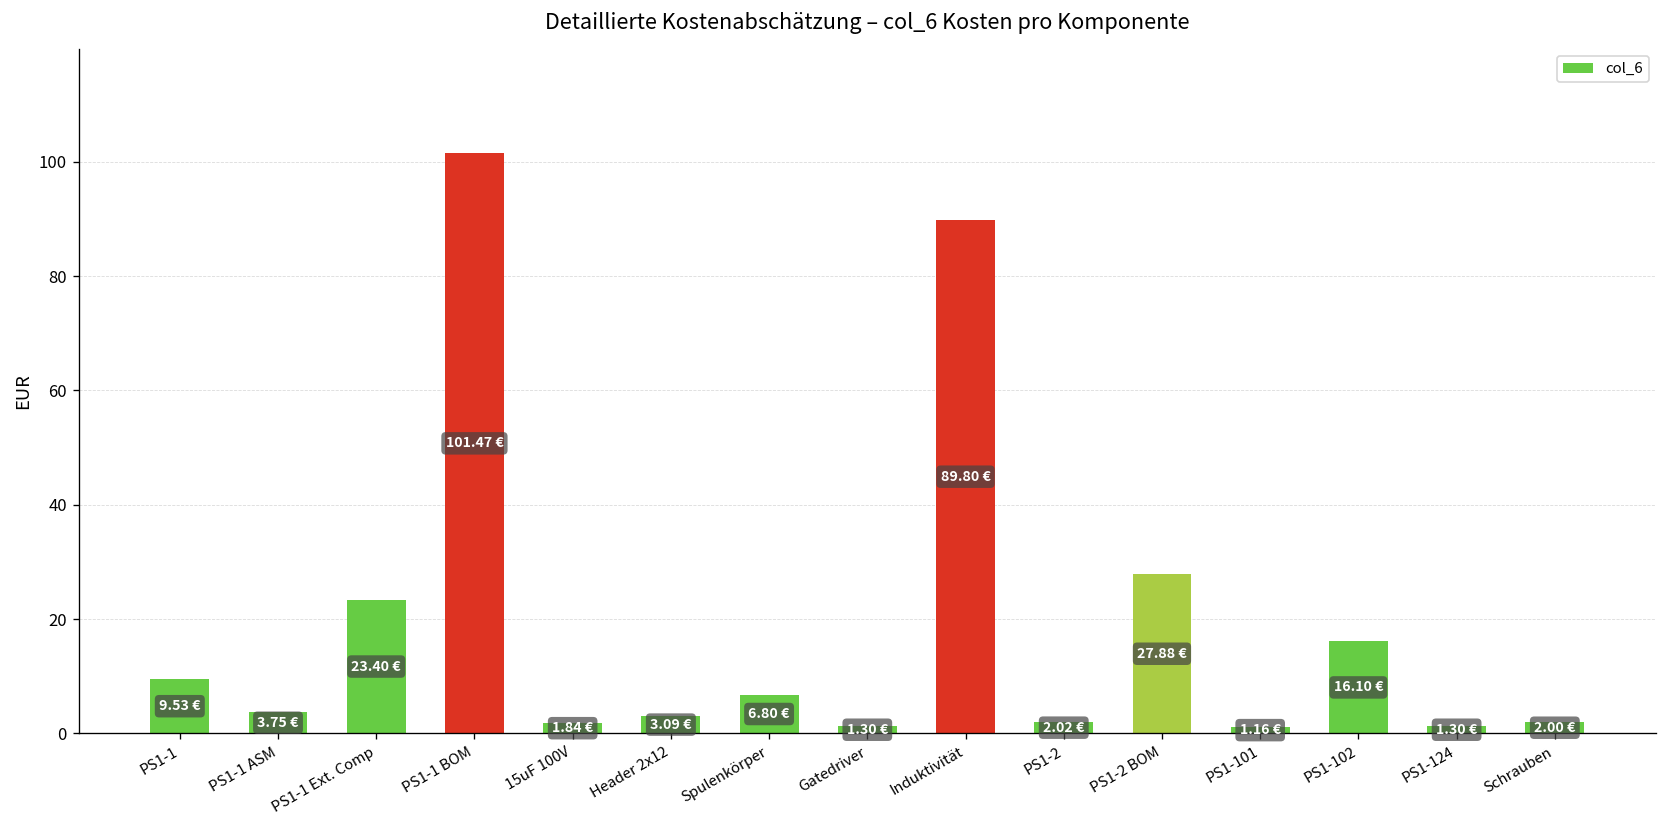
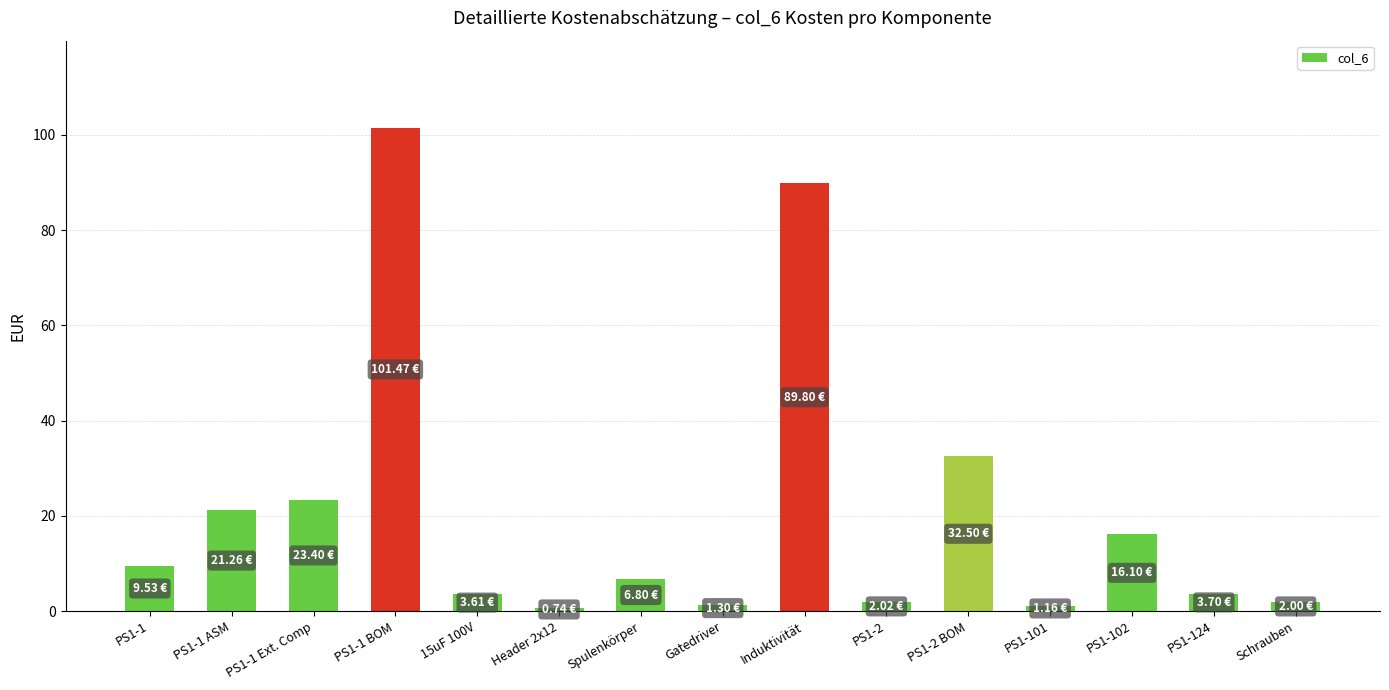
  {
-   "PS1-1 ASM": 3.75,
-   "15uF 100V": 1.84,
-   "Header 2x12": 3.09,
-   "PS1-2 BOM": 27.88,
-   "PS1-124": 1.30
+   "PS1-1 ASM": 21.26,
+   "15uF 100V": 3.61,
+   "Header 2x12": 0.74,
+   "PS1-2 BOM": 32.50,
+   "PS1-124": 3.70
  }
